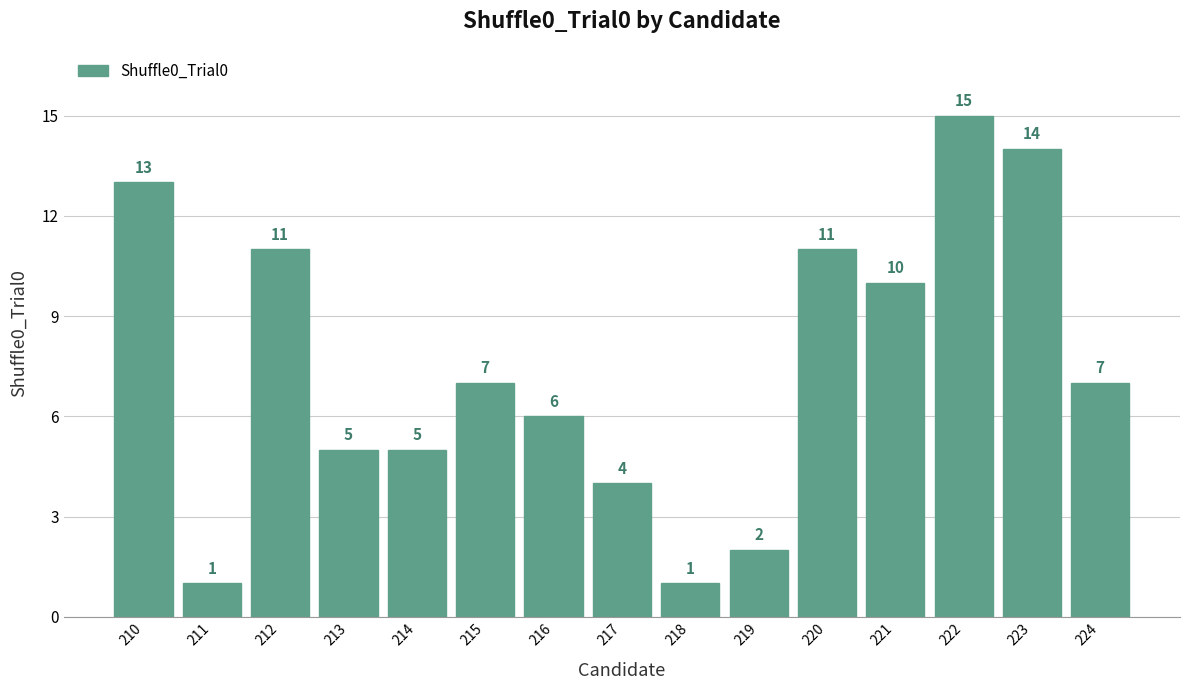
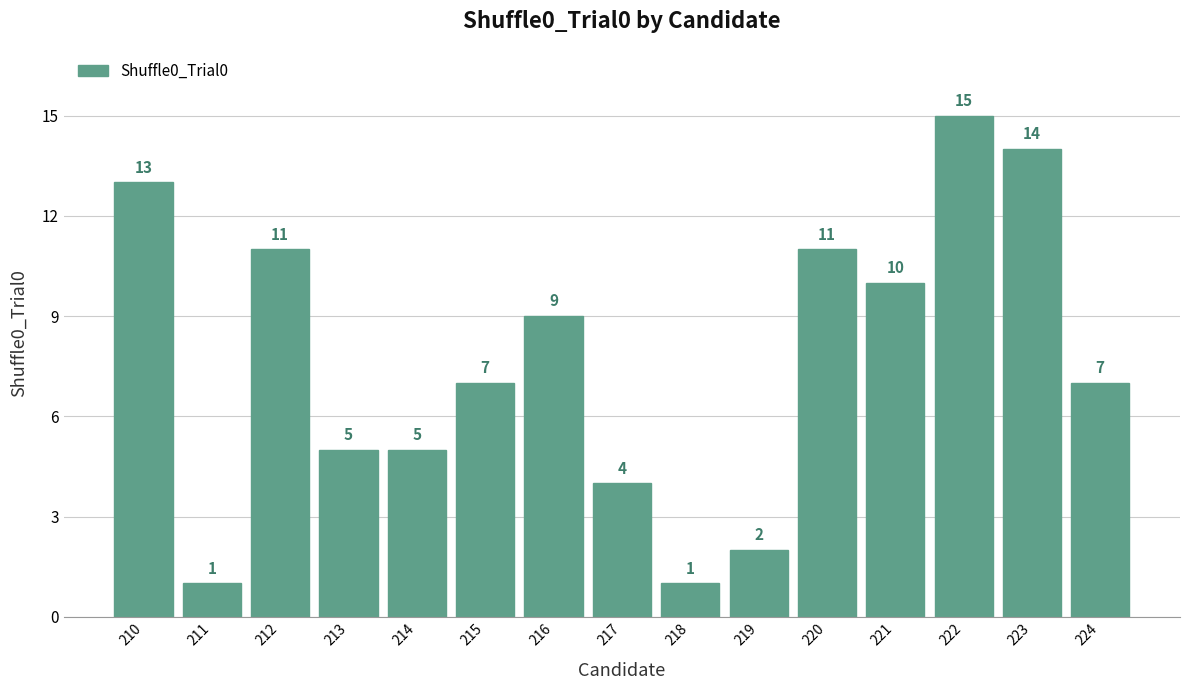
  {
    "210": 13,
    "211": 1,
    "212": 11,
    "213": 5,
    "214": 5,
    "215": 7,
-   "216": 6,
+   "216": 9,
    "217": 4,
    "218": 1,
    "219": 2,
    "220": 11,
    "221": 10,
    "222": 15,
    "223": 14,
    "224": 7
  }
